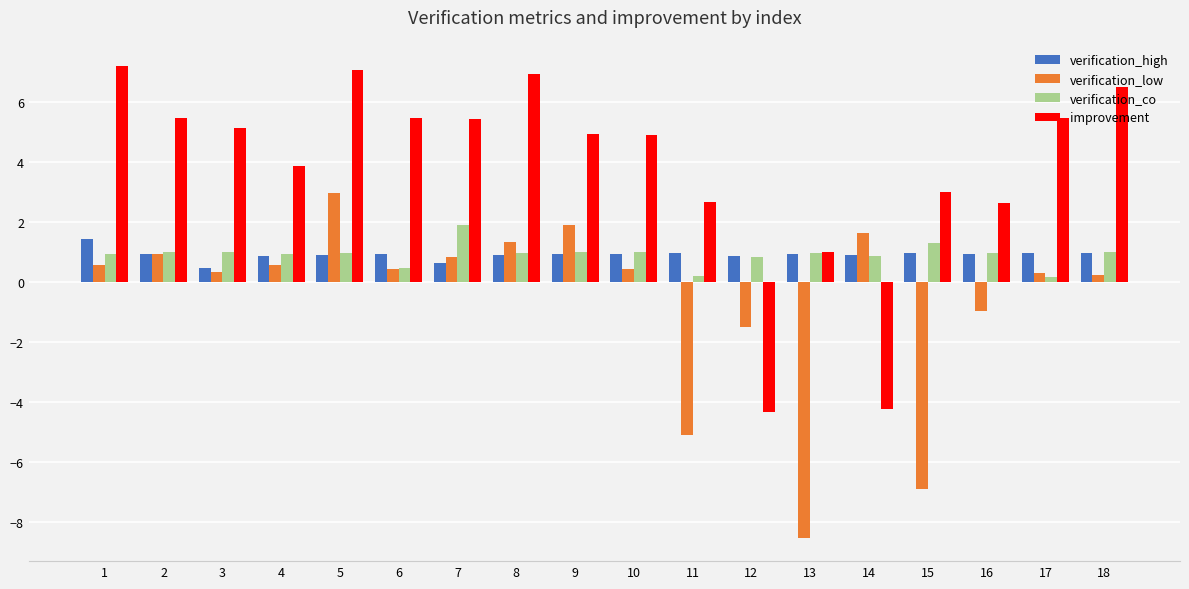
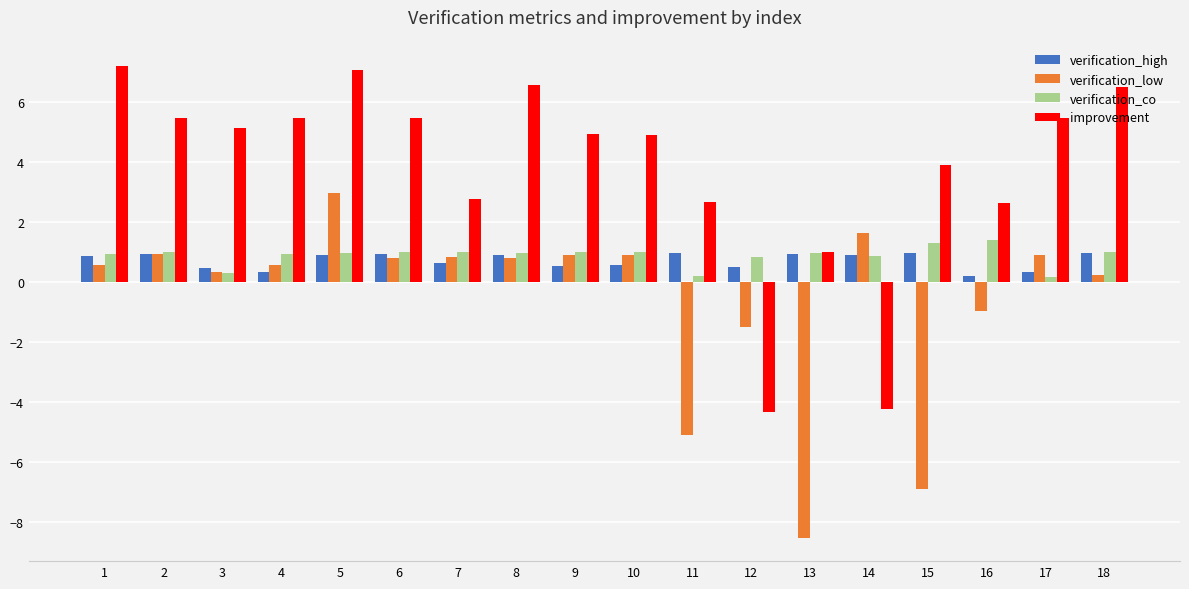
  {
    "verification_high": {
-     "1": 1.4,
+     "1": 0.9,
      "2": 0.9,
      "3": 0.5,
-     "4": 0.9,
+     "4": 0.3,
      "5": 0.9,
      "6": 0.9,
      "7": 0.6,
      "8": 0.9,
-     "9": 0.9,
-     "10": 0.9,
+     "9": 0.5,
+     "10": 0.6,
      "11": 1.0,
-     "12": 0.9,
+     "12": 0.5,
      "13": 0.9,
      "14": 0.9,
      "15": 1.0,
-     "16": 0.9,
-     "17": 1.0,
+     "16": 0.2,
+     "17": 0.3,
      "18": 1.0
    },
    "verification_low": {
      "1": 0.6,
      "2": 0.9,
      "3": 0.3,
      "4": 0.6,
      "5": 3.0,
-     "6": 0.4,
+     "6": 0.8,
      "7": 0.8,
-     "8": 1.3,
-     "9": 1.9,
-     "10": 0.4,
+     "8": 0.8,
+     "9": 0.9,
+     "10": 0.9,
      "11": -5.1,
      "12": -1.5,
      "13": -8.5,
      "14": 1.6,
      "15": -6.9,
      "16": -1.0,
-     "17": 0.3,
+     "17": 0.9,
      "18": 0.2
    },
    "verification_co": {
      "1": 0.9,
      "2": 1.0,
-     "3": 1.0,
+     "3": 0.3,
      "4": 0.9,
      "5": 1.0,
-     "6": 0.5,
-     "7": 1.9,
+     "6": 1.0,
+     "7": 1.0,
      "8": 1.0,
      "9": 1.0,
      "10": 1.0,
      "11": 0.2,
      "12": 0.8,
      "13": 1.0,
      "14": 0.9,
      "15": 1.3,
-     "16": 1.0,
+     "16": 1.4,
      "17": 0.2,
      "18": 1.0
    },
    "improvement": {
      "1": 7.2,
      "2": 5.5,
      "3": 5.1,
-     "4": 3.9,
+     "4": 5.5,
      "5": 7.1,
      "6": 5.5,
-     "7": 5.4,
-     "8": 6.9,
+     "7": 2.8,
+     "8": 6.6,
      "9": 4.9,
      "10": 4.9,
      "11": 2.7,
      "12": -4.3,
      "13": 1.0,
      "14": -4.3,
-     "15": 3.0,
+     "15": 3.9,
      "16": 2.6,
      "17": 5.5,
      "18": 6.5
    }
  }
